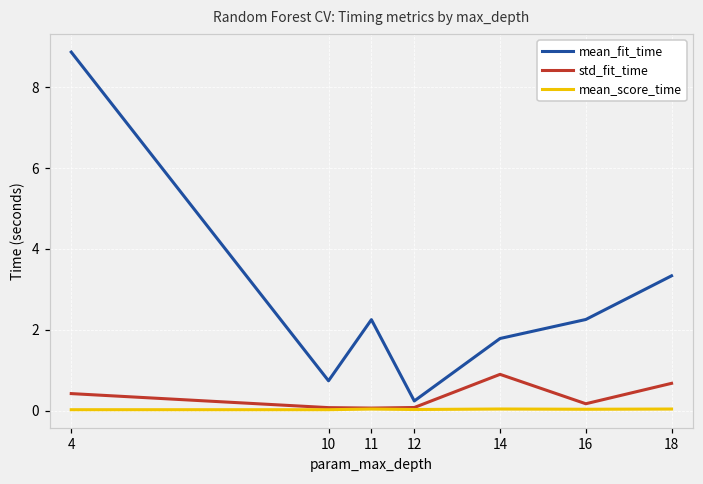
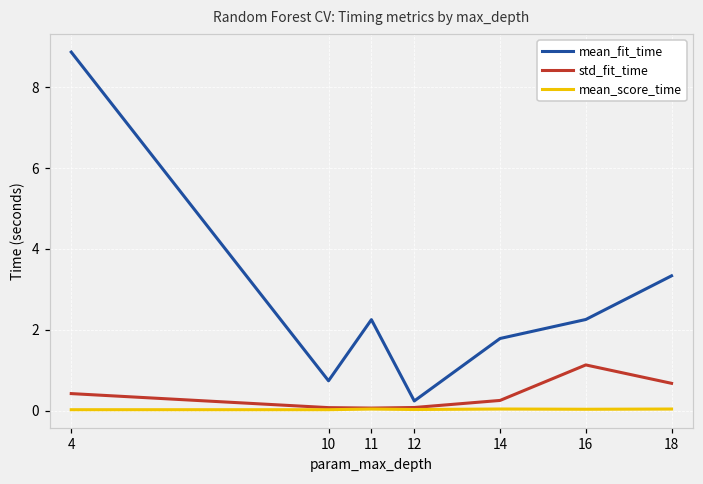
  {
    "mean_fit_time": {
      "4": 8.9,
      "10": 0.7,
      "11": 2.3,
      "12": 0.2,
      "14": 1.8,
      "16": 2.3,
      "18": 3.3
    },
    "std_fit_time": {
      "4": 0.4,
-     "14": 0.9,
-     "16": 0.2,
+     "14": 0.3,
+     "16": 1.1,
      "18": 0.7
    },
    "mean_score_time": {
      "4": 0.0,
      "14": 0.0,
      "16": 0.0,
      "18": 0.0
    }
  }
